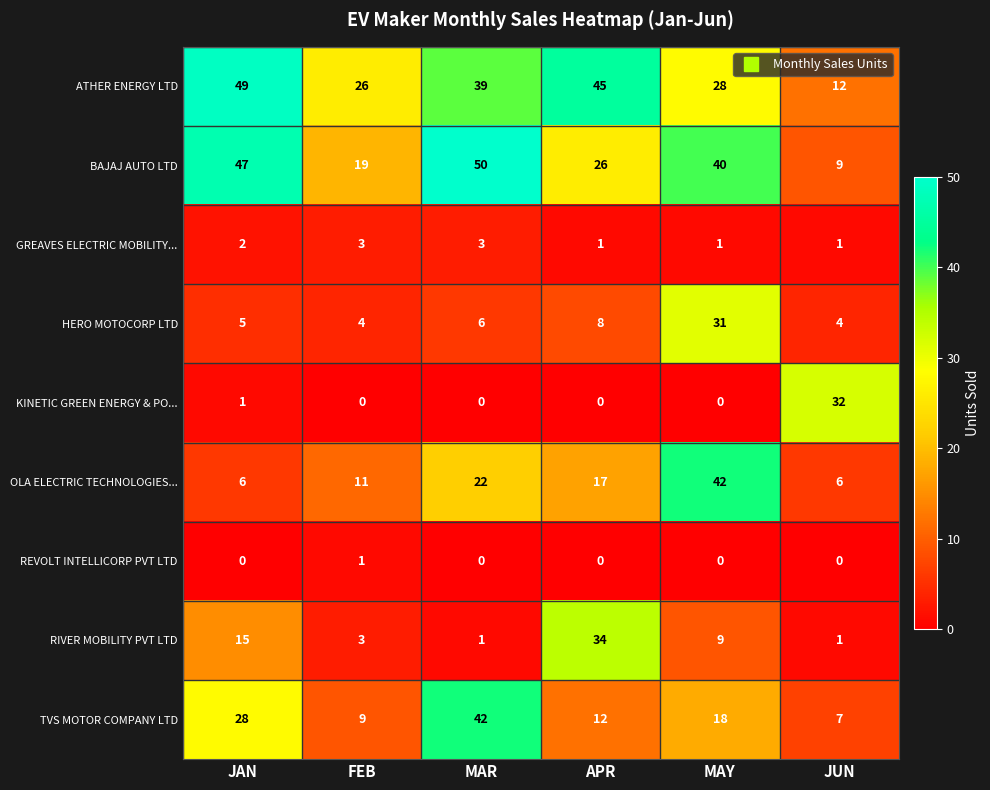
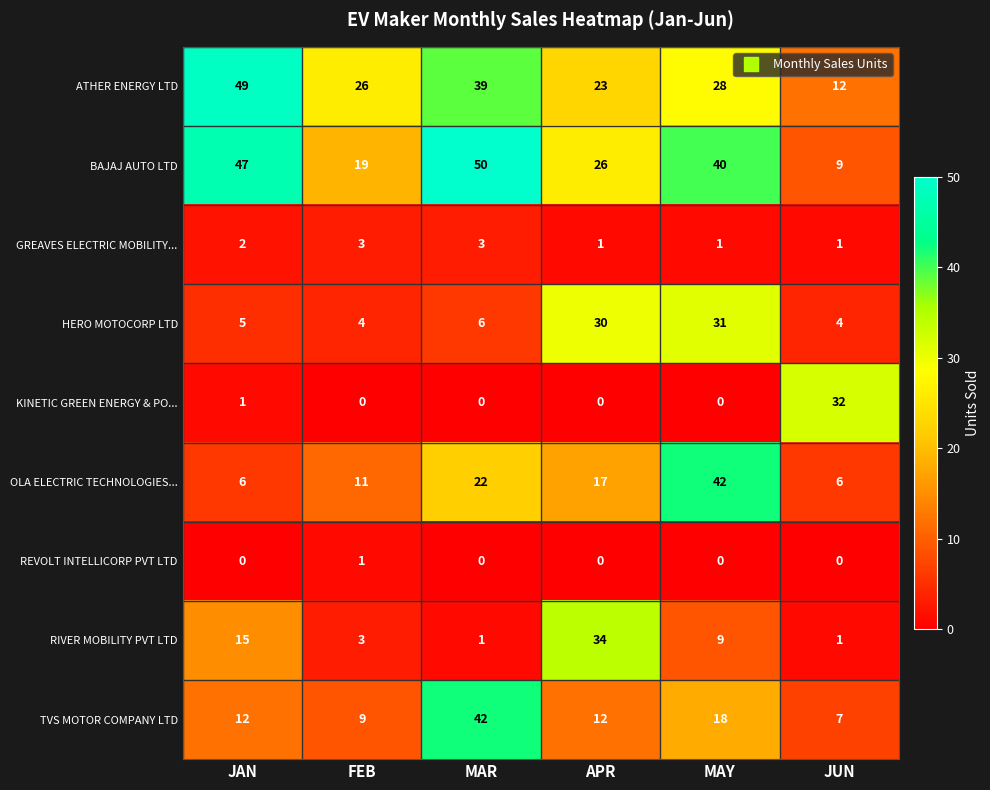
  {
    "ATHER ENERGY LTD": {
      "JAN": 49,
      "FEB": 26,
      "MAR": 39,
-     "APR": 45,
+     "APR": 23,
      "MAY": 28,
      "JUN": 12
    },
    "BAJAJ AUTO LTD": {
      "JAN": 47,
      "FEB": 19,
      "MAR": 50,
      "APR": 26,
      "MAY": 40,
      "JUN": 9
    },
    "GREAVES ELECTRIC MOBILITY...": {
      "JAN": 2,
      "FEB": 3,
      "MAR": 3,
      "APR": 1,
      "MAY": 1,
      "JUN": 1
    },
    "HERO MOTOCORP LTD": {
      "JAN": 5,
      "FEB": 4,
      "MAR": 6,
-     "APR": 8,
+     "APR": 30,
      "MAY": 31,
      "JUN": 4
    },
    "KINETIC GREEN ENERGY & PO...": {
      "JAN": 1,
      "FEB": 0,
      "MAR": 0,
      "APR": 0,
      "MAY": 0,
      "JUN": 32
    },
    "OLA ELECTRIC TECHNOLOGIES...": {
      "JAN": 6,
      "FEB": 11,
      "MAR": 22,
      "APR": 17,
      "MAY": 42,
      "JUN": 6
    },
    "REVOLT INTELLICORP PVT LTD": {
      "JAN": 0,
      "FEB": 1,
      "MAR": 0,
      "APR": 0,
      "MAY": 0,
      "JUN": 0
    },
    "RIVER MOBILITY PVT LTD": {
      "JAN": 15,
      "FEB": 3,
      "MAR": 1,
      "APR": 34,
      "MAY": 9,
      "JUN": 1
    },
    "TVS MOTOR COMPANY LTD": {
-     "JAN": 28,
+     "JAN": 12,
      "FEB": 9,
      "MAR": 42,
      "APR": 12,
      "MAY": 18,
      "JUN": 7
    }
  }
